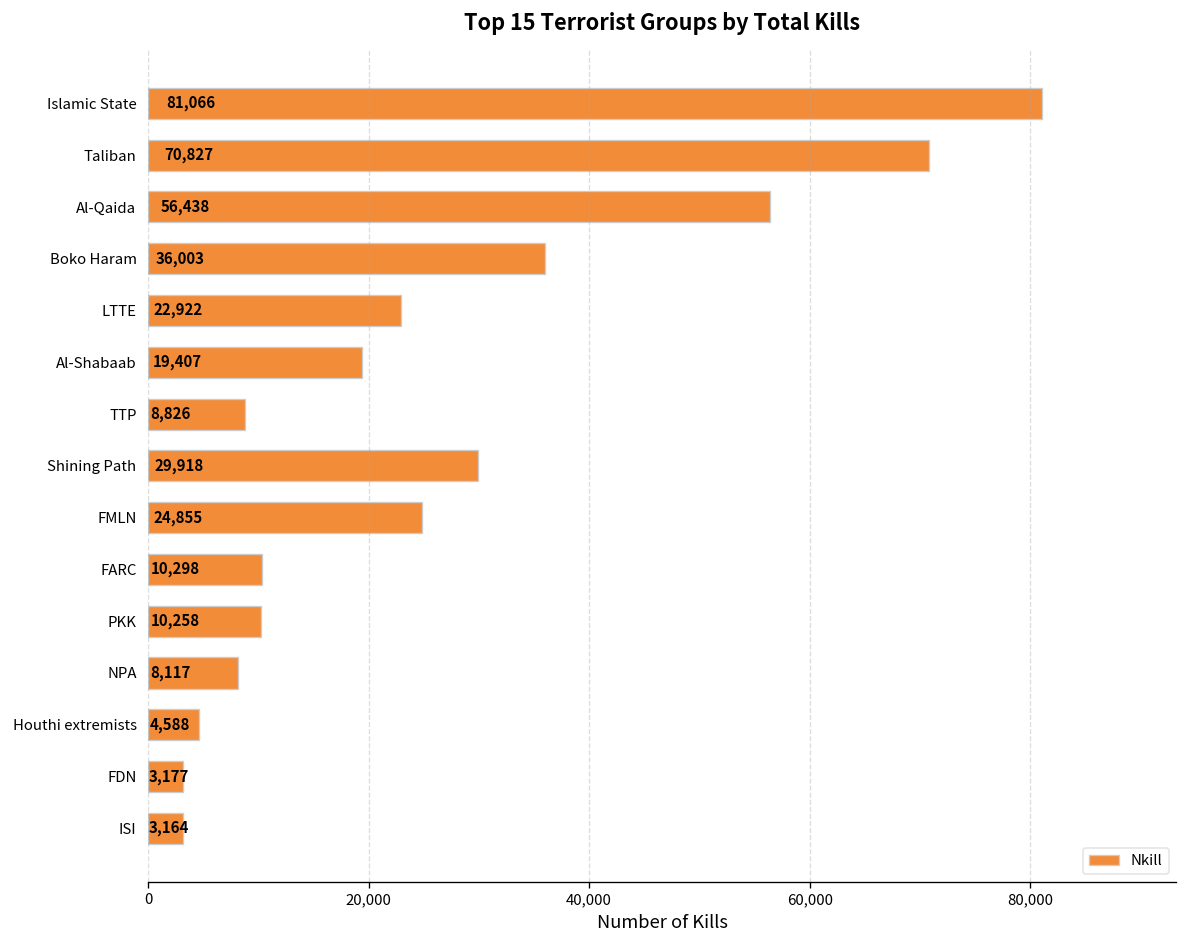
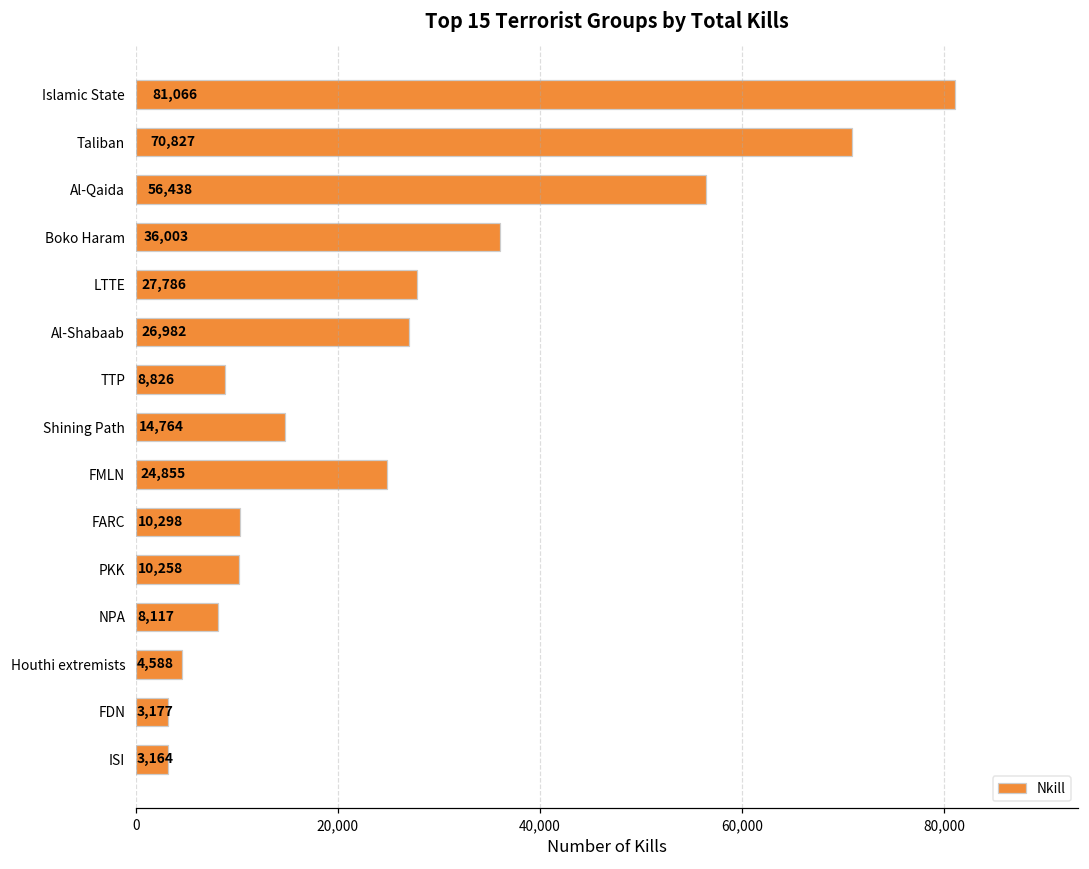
  {
    "Islamic State": "81,066",
    "Taliban": "70,827",
    "Al-Qaida": "56,438",
    "Boko Haram": "36,003",
-   "LTTE": "22,922",
-   "Al-Shabaab": "19,407",
+   "LTTE": "27,786",
+   "Al-Shabaab": "26,982",
    "TTP": "8,826",
-   "Shining Path": "29,918",
+   "Shining Path": "14,764",
    "FMLN": "24,855",
    "FARC": "10,298",
    "PKK": "10,258",
    "NPA": "8,117",
    "Houthi extremists": "4,588",
    "FDN": "3,177",
    "ISI": "3,164"
  }
